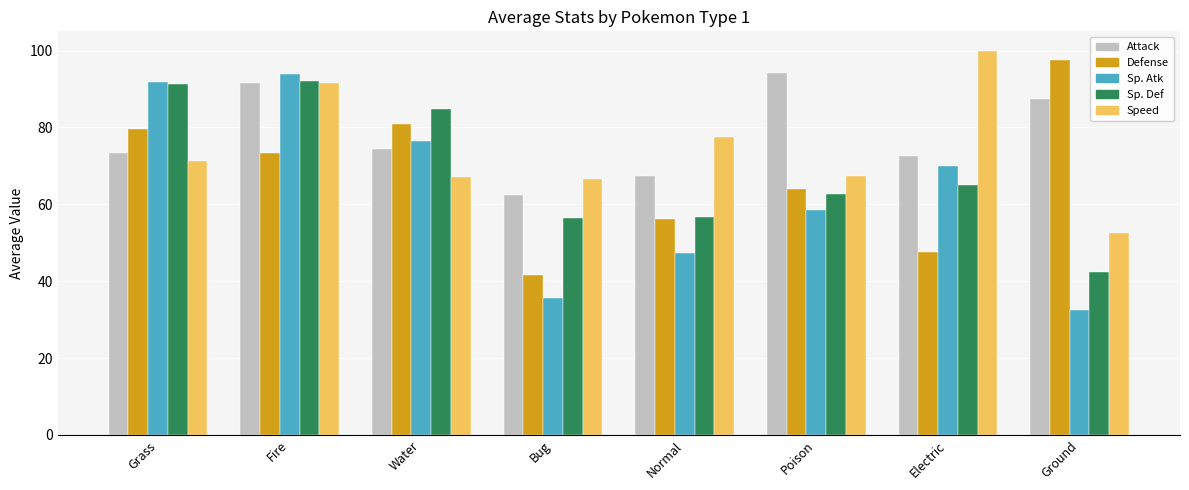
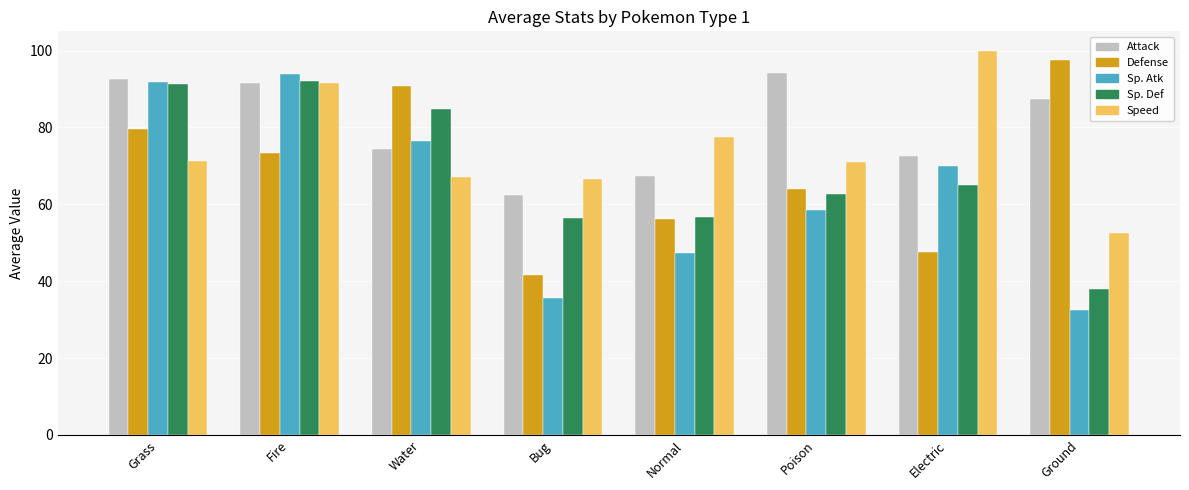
  {
    "Attack": {
-     "Grass": 73,
+     "Grass": 93,
      "Fire": 91,
      "Water": 74,
      "Bug": 62,
      "Normal": 67,
      "Poison": 94,
      "Electric": 73,
      "Ground": 88
    },
    "Defense": {
      "Grass": 80,
      "Fire": 73,
-     "Water": 81,
+     "Water": 91,
      "Bug": 42,
      "Normal": 56,
      "Poison": 64,
      "Electric": 48,
      "Ground": 98
    },
    "Sp. Atk": {
      "Grass": 92,
      "Fire": 94,
      "Water": 77,
      "Bug": 36,
      "Normal": 47,
      "Poison": 58,
      "Electric": 70,
      "Ground": 33
    },
    "Sp. Def": {
      "Grass": 91,
      "Fire": 92,
      "Water": 85,
      "Bug": 56,
      "Normal": 57,
      "Poison": 63,
      "Electric": 65,
-     "Ground": 43
+     "Ground": 38
    },
    "Speed": {
      "Grass": 71,
      "Fire": 91,
      "Water": 67,
      "Bug": 67,
      "Normal": 78,
-     "Poison": 67,
+     "Poison": 71,
      "Electric": 100,
      "Ground": 53
    }
  }
